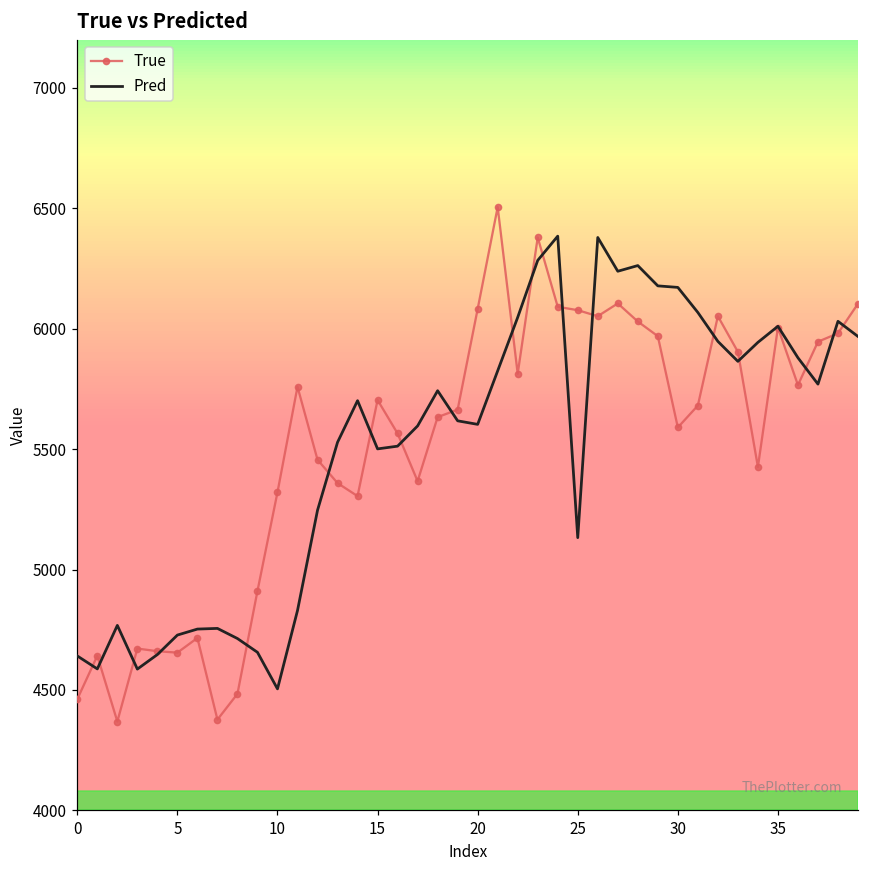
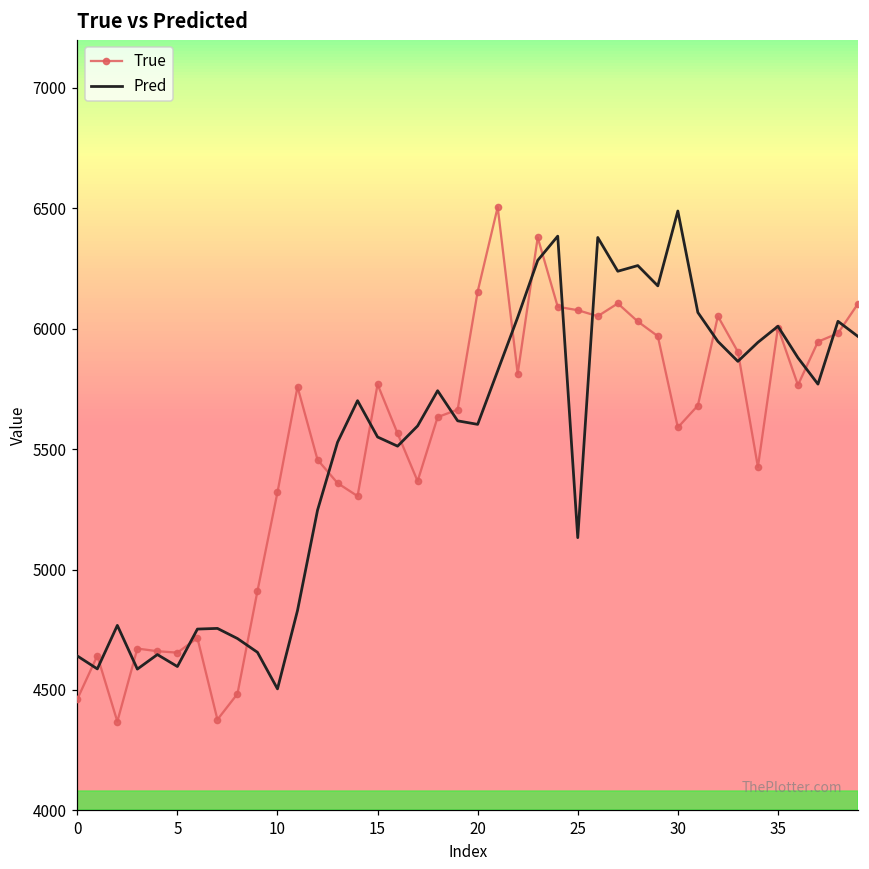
  {
    "True": {
      "0": 4460,
      "5": 4660,
      "10": 5320,
-     "15": 5700,
-     "20": 6080,
+     "15": 5770,
+     "20": 6150,
      "25": 6080,
      "30": 5590
    },
    "Pred": {
      "0": 4640,
-     "5": 4730,
+     "5": 4600,
      "10": 4500,
-     "15": 5500,
+     "15": 5550,
      "20": 5600,
      "25": 5130,
-     "30": 6170
+     "30": 6490
    }
  }
